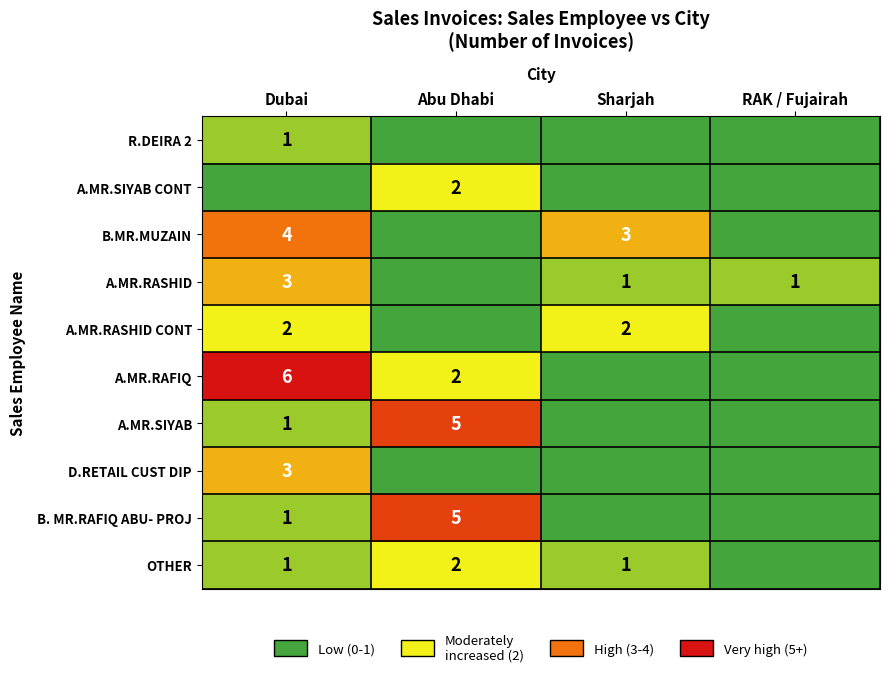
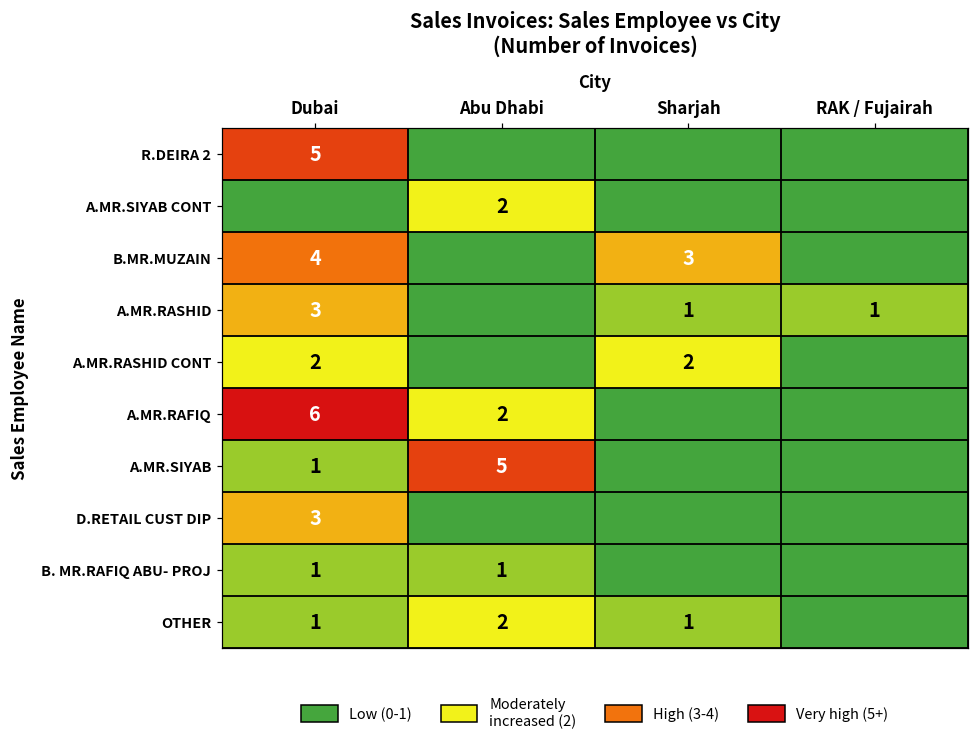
  {
    "R.DEIRA 2": {
-     "Dubai": 1
+     "Dubai": 5
    },
    "A.MR.SIYAB CONT": {
      "Abu Dhabi": 2
    },
    "B.MR.MUZAIN": {
      "Dubai": 4,
      "Sharjah": 3
    },
    "A.MR.RASHID": {
      "Dubai": 3,
      "Sharjah": 1,
      "RAK / Fujairah": 1
    },
    "A.MR.RASHID CONT": {
      "Dubai": 2,
      "Sharjah": 2
    },
    "A.MR.RAFIQ": {
      "Dubai": 6,
      "Abu Dhabi": 2
    },
    "A.MR.SIYAB": {
      "Dubai": 1,
      "Abu Dhabi": 5
    },
    "D.RETAIL CUST DIP": {
      "Dubai": 3
    },
    "B. MR.RAFIQ ABU- PROJ": {
      "Dubai": 1,
-     "Abu Dhabi": 5
+     "Abu Dhabi": 1
    },
    "OTHER": {
      "Dubai": 1,
      "Abu Dhabi": 2,
      "Sharjah": 1
    }
  }
